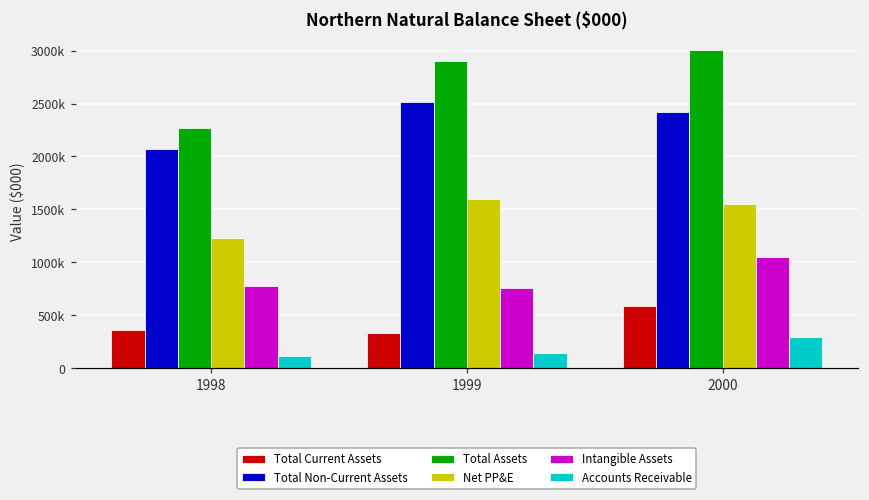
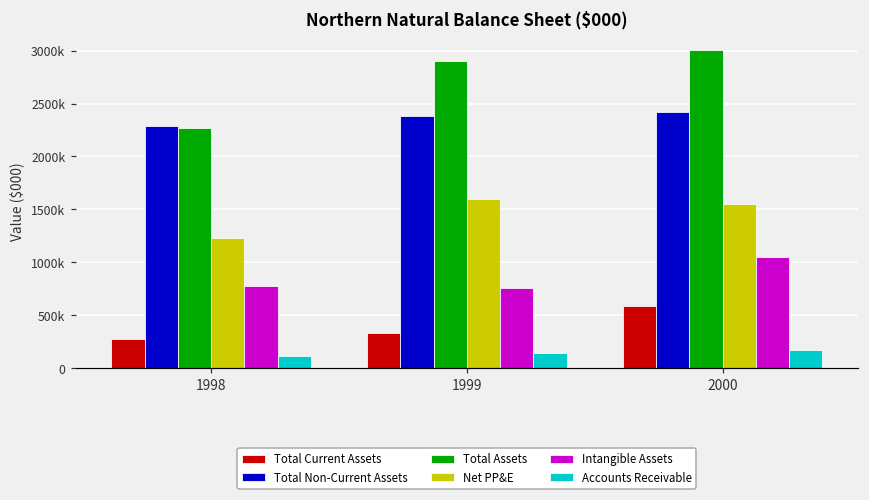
  {
    "Total Current Assets": {
-     "1998": 400000,
+     "1998": 300000,
      "1999": 300000,
      "2000": 600000
    },
    "Total Non-Current Assets": {
-     "1998": 2100000,
-     "1999": 2500000,
+     "1998": 2300000,
+     "1999": 2400000,
      "2000": 2400000
    },
    "Total Assets": {
      "1998": 2300000,
      "1999": 2900000,
      "2000": 3000000
    },
    "Net PP&E": {
      "1998": 1200000,
      "1999": 1600000,
      "2000": 1600000
    },
    "Intangible Assets": {
      "1998": 800000,
      "1999": 800000,
      "2000": 1000000
    },
    "Accounts Receivable": {
      "1998": 100000,
      "1999": 100000,
-     "2000": 300000
+     "2000": 200000
    }
  }
